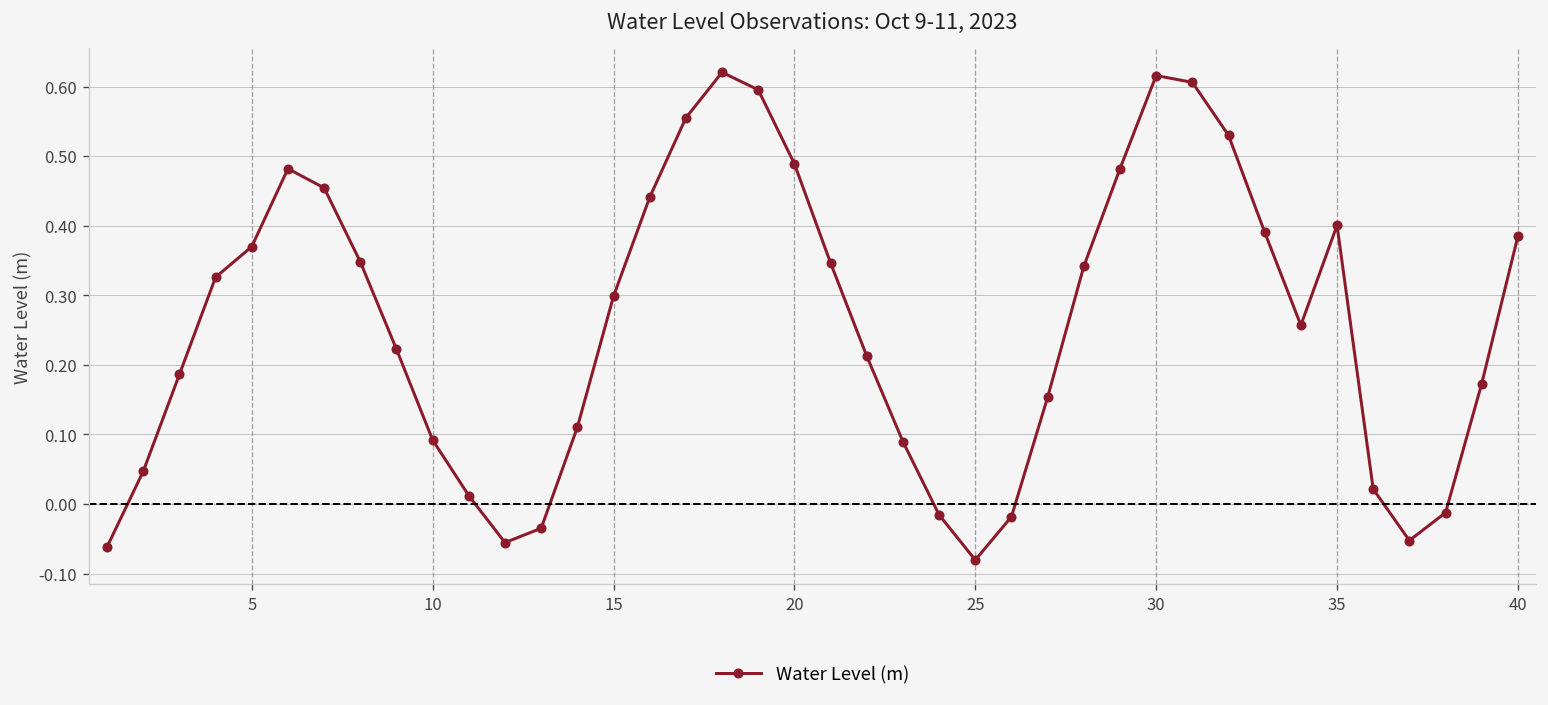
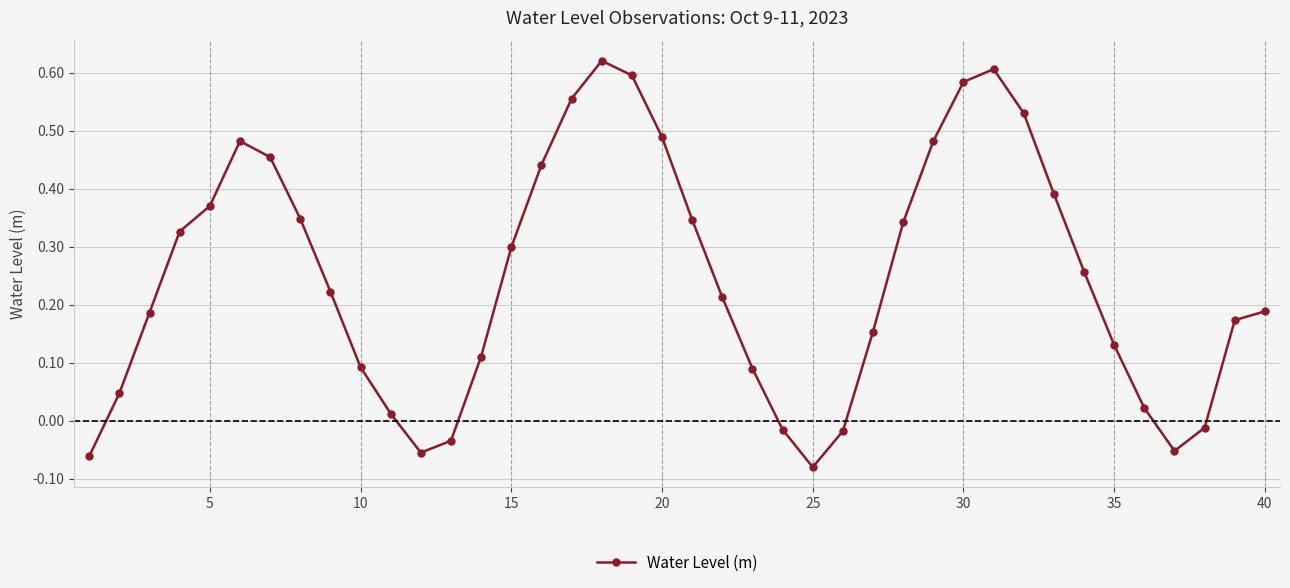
  {
    "5": 0.37,
    "10": 0.09,
    "15": 0.30,
    "20": 0.49,
    "25": -0.08,
-   "30": 0.62,
-   "35": 0.40,
-   "40": 0.38
+   "30": 0.58,
+   "35": 0.13,
+   "40": 0.19
  }
